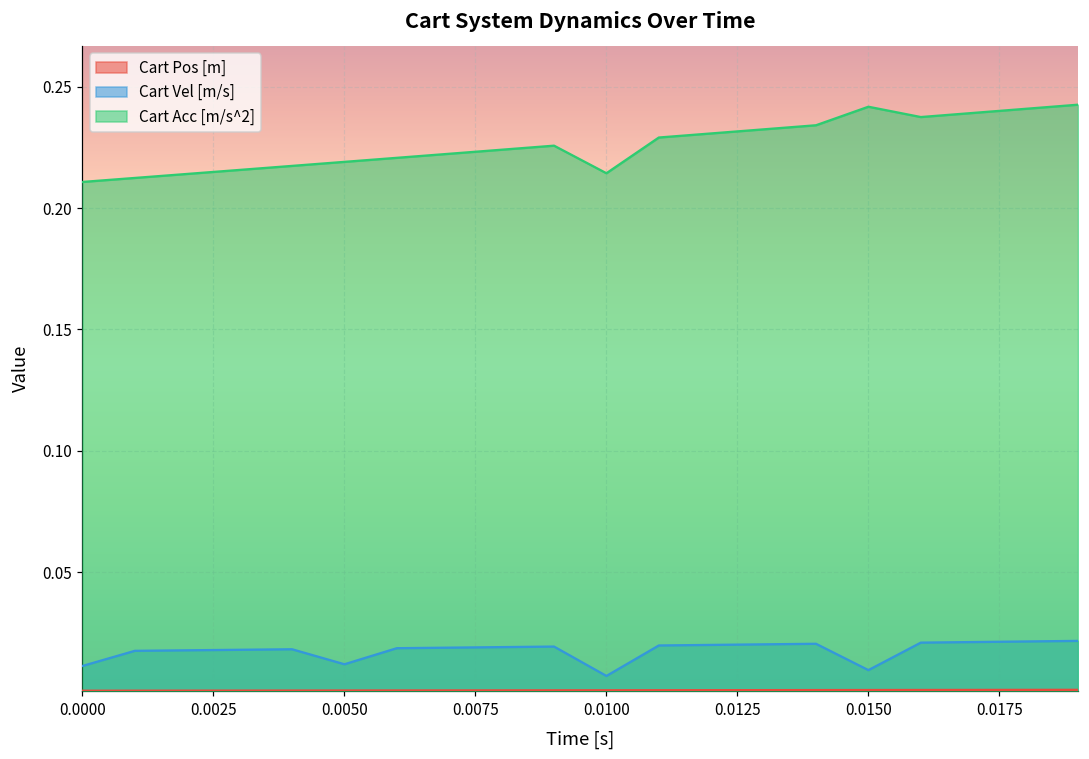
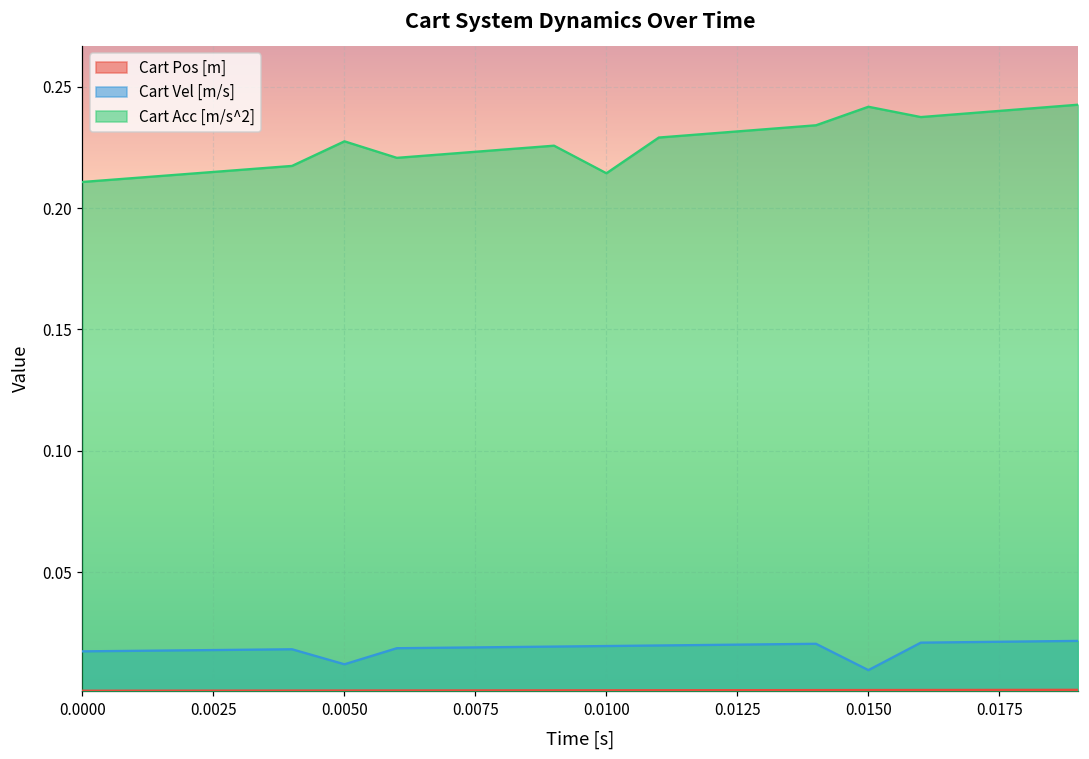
  {
    "Cart Pos [m]": {
      "0.0000": 0.001,
      "0.0050": 0.001,
      "0.0100": 0.001,
      "0.0150": 0.001
    },
    "Cart Vel [m/s]": {
-     "0.0000": 0.011,
+     "0.0000": 0.017,
      "0.0050": 0.012,
-     "0.0100": 0.007,
+     "0.0100": 0.019,
      "0.0150": 0.010
    },
    "Cart Acc [m/s^2]": {
      "0.0000": 0.211,
-     "0.0050": 0.219,
+     "0.0050": 0.228,
      "0.0100": 0.214,
      "0.0150": 0.242
    }
  }
